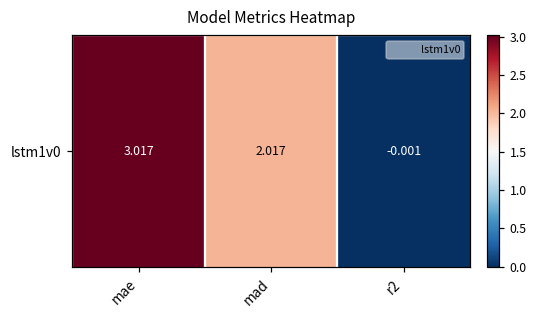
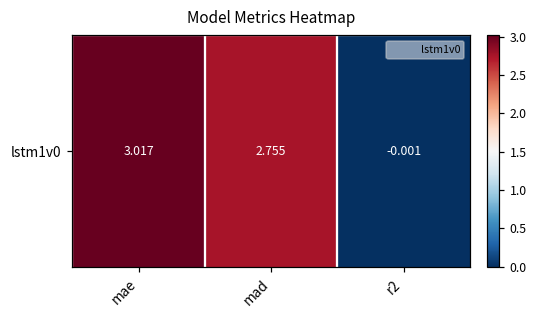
  {
    "lstm1v0": {
      "mae": 3.017,
-     "mad": 2.017,
+     "mad": 2.755,
      "r2": -0.001
    }
  }
